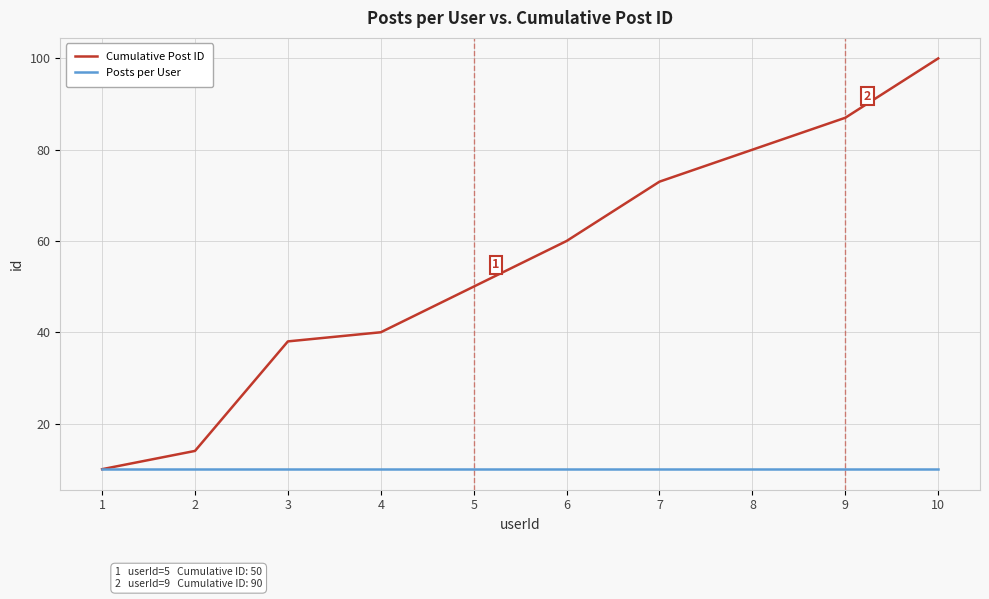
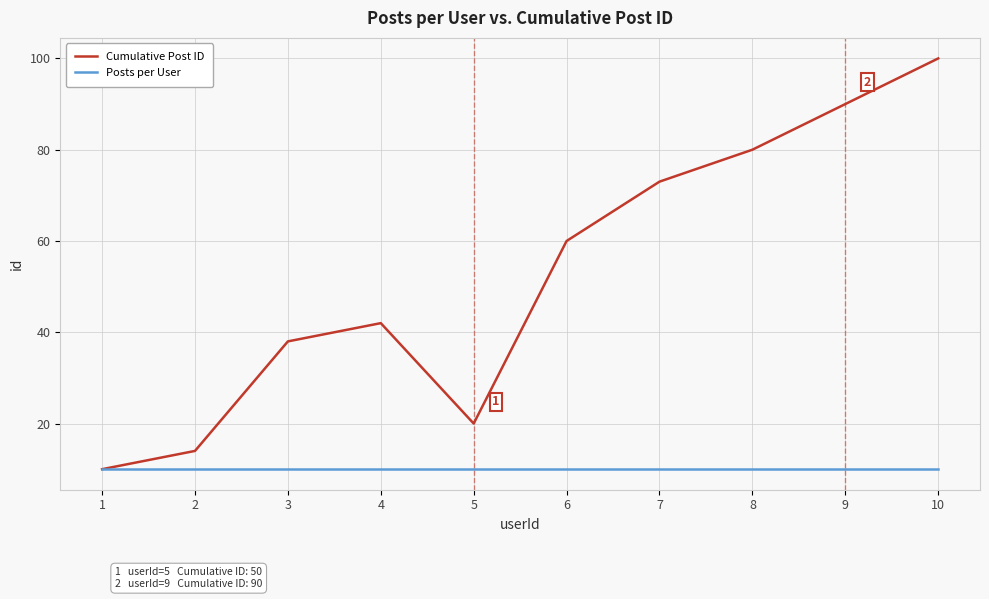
  {
    "Cumulative Post ID": {
      "2": 14,
      "3": 38,
-     "4": 40,
-     "5": 50,
+     "4": 42,
+     "5": 20,
      "6": 60,
      "7": 73,
      "8": 80,
-     "9": 87,
+     "9": 90,
      "10": 100
    },
    "Posts per User": {
      "2": 10,
      "3": 10,
      "4": 10,
      "5": 10,
      "6": 10,
      "7": 10,
      "8": 10,
      "9": 10,
      "10": 10
    }
  }
